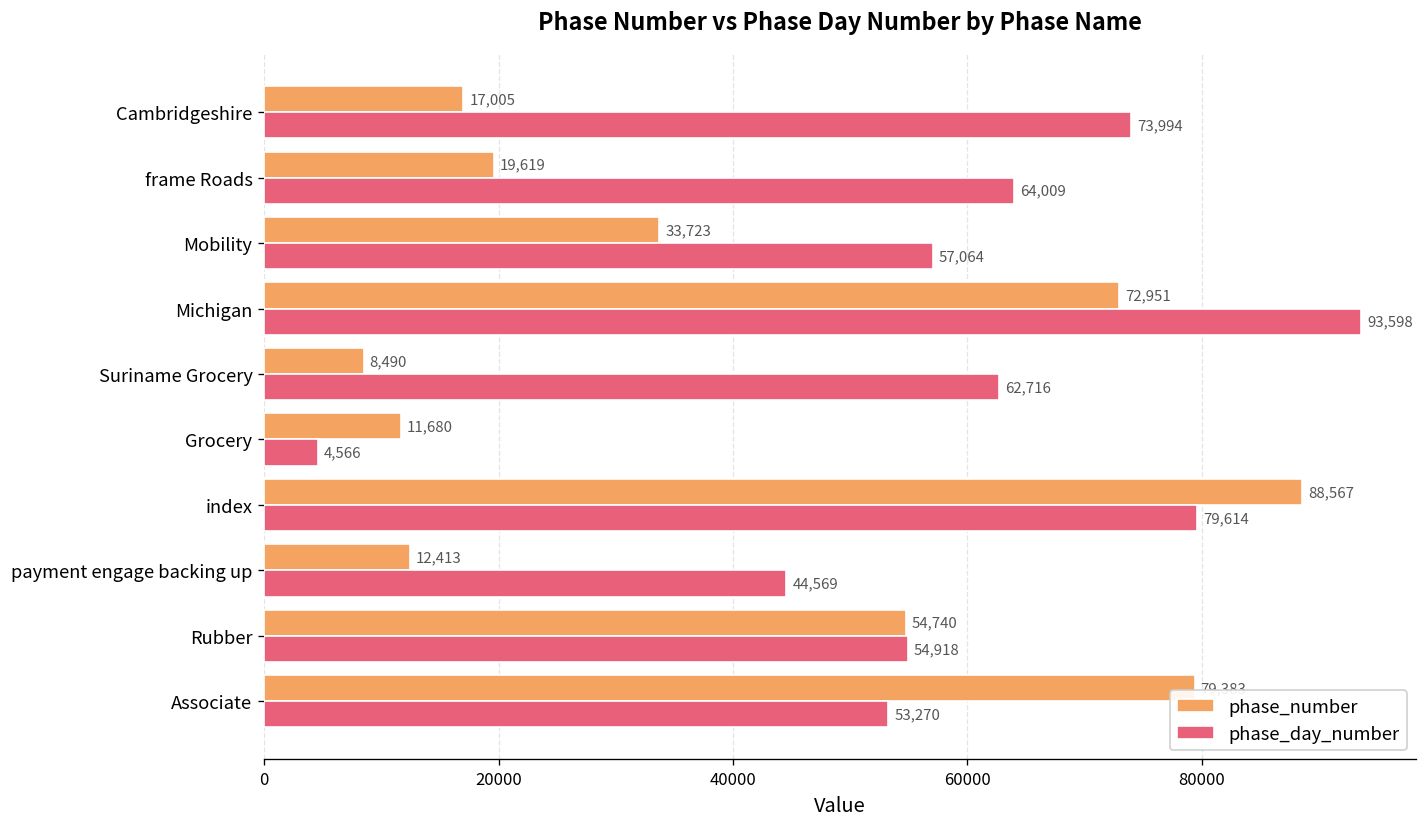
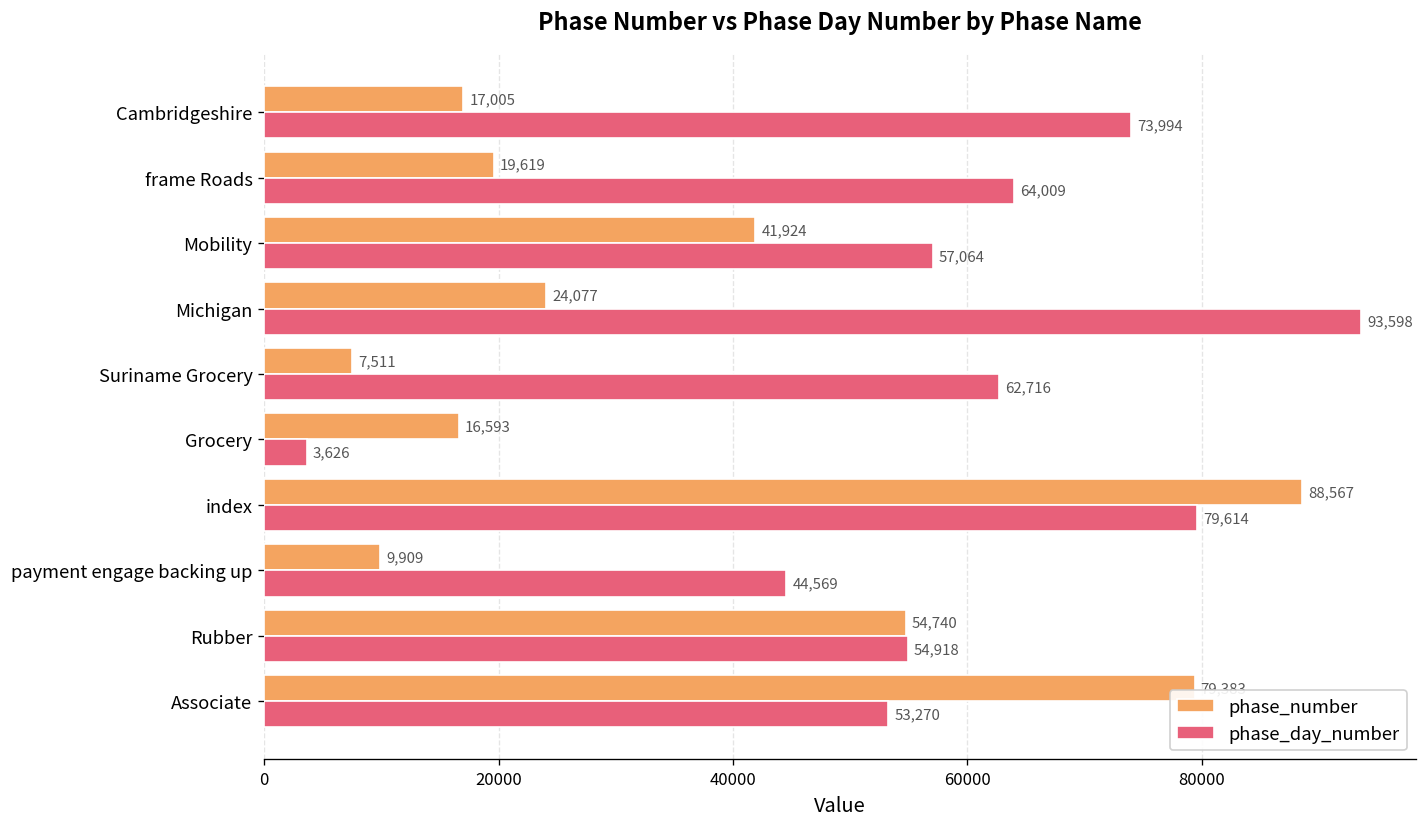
  {
    "phase_number": {
      "Cambridgeshire": "17,005",
      "frame Roads": "19,619",
-     "Mobility": "33,723",
-     "Michigan": "72,951",
-     "Suriname Grocery": "8,490",
-     "Grocery": "11,680",
+     "Mobility": "41,924",
+     "Michigan": "24,077",
+     "Suriname Grocery": "7,511",
+     "Grocery": "16,593",
      "index": "88,567",
-     "payment engage backing up": "12,413",
+     "payment engage backing up": "9,909",
      "Rubber": "54,740"
    },
    "phase_day_number": {
      "Cambridgeshire": "73,994",
      "frame Roads": "64,009",
      "Mobility": "57,064",
      "Michigan": "93,598",
      "Suriname Grocery": "62,716",
-     "Grocery": "4,566",
+     "Grocery": "3,626",
      "index": "79,614",
      "payment engage backing up": "44,569",
      "Rubber": "54,918",
      "Associate": "53,270"
    }
  }
